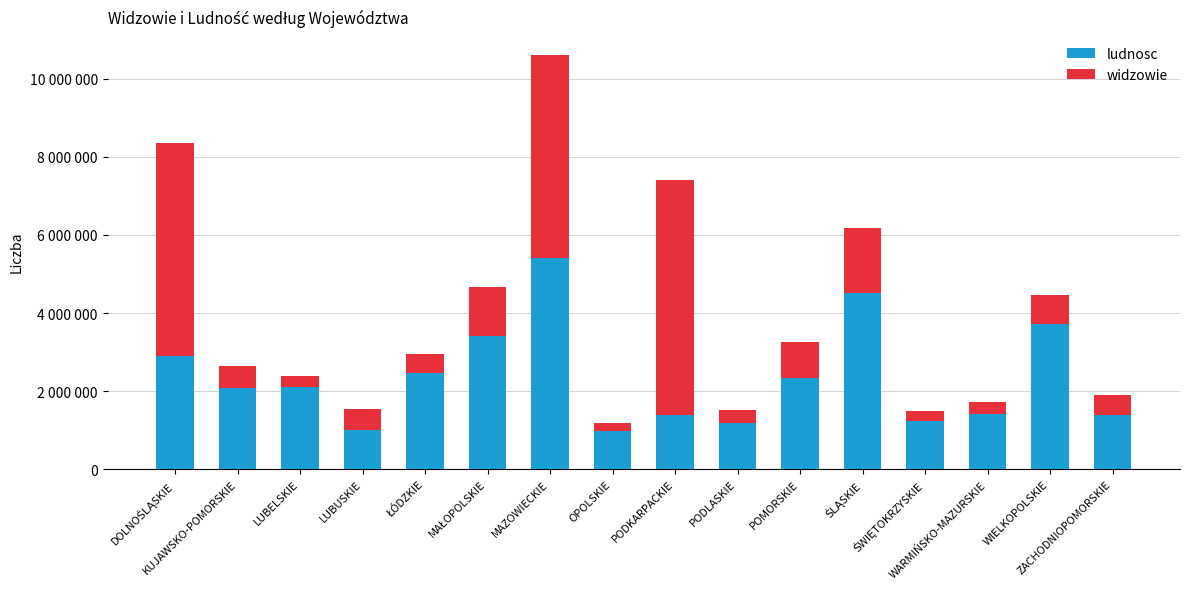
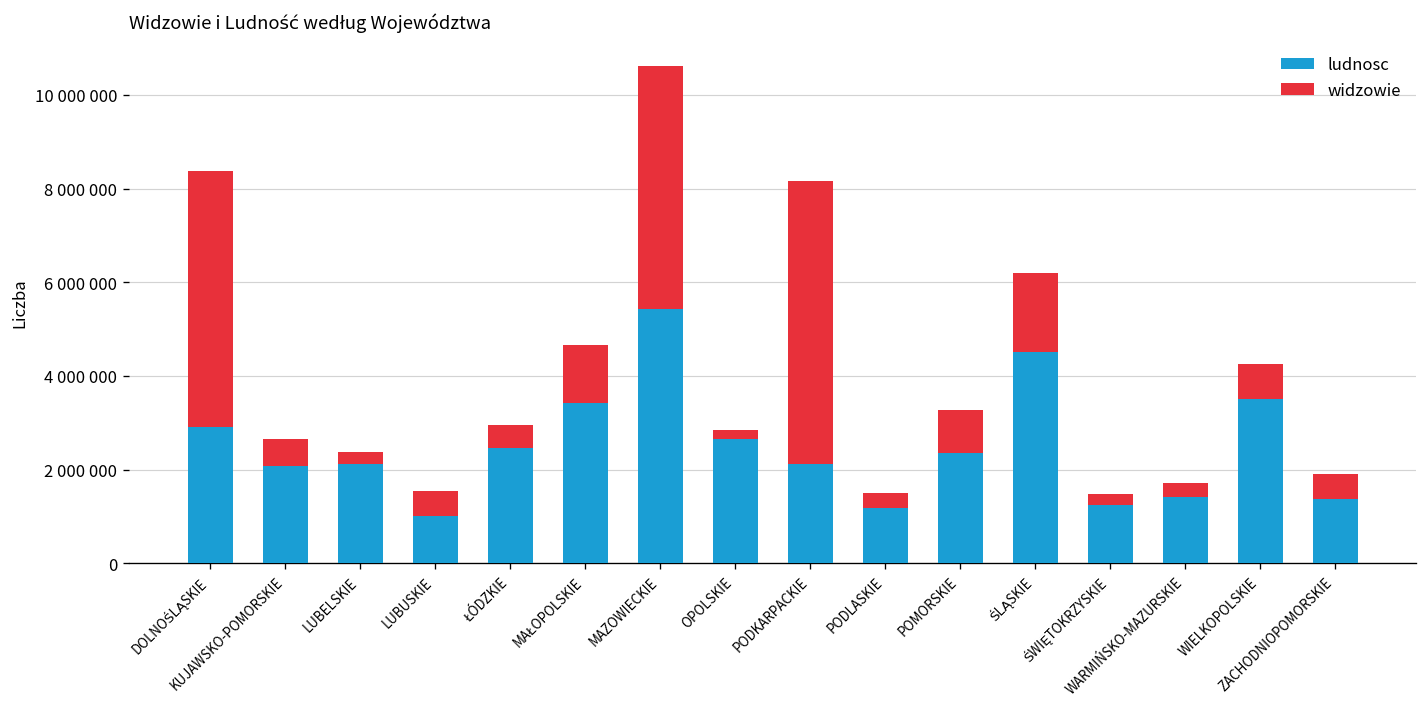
  {
    "ludnosc": {
      "DOLNOŚLĄSKIE": 2900000,
      "KUJAWSKO-POMORSKIE": 2100000,
      "LUBELSKIE": 2100000,
      "LUBUSKIE": 1000000,
      "ŁÓDZKIE": 2500000,
      "MAŁOPOLSKIE": 3400000,
      "MAZOWIECKIE": 5400000,
-     "OPOLSKIE": 1000000,
-     "PODKARPACKIE": 1400000,
+     "OPOLSKIE": 2700000,
+     "PODKARPACKIE": 2100000,
      "PODLASKIE": 1200000,
      "POMORSKIE": 2300000,
      "ŚLĄSKIE": 4500000,
      "ŚWIĘTOKRZYSKIE": 1200000,
      "WARMIŃSKO-MAZURSKIE": 1400000,
-     "WIELKOPOLSKIE": 3700000,
+     "WIELKOPOLSKIE": 3500000,
      "ZACHODNIOPOMORSKIE": 1400000
    },
    "widzowie": {
      "DOLNOŚLĄSKIE": 5500000,
      "KUJAWSKO-POMORSKIE": 600000,
      "LUBELSKIE": 300000,
      "LUBUSKIE": 500000,
      "ŁÓDZKIE": 500000,
      "MAŁOPOLSKIE": 1300000,
      "MAZOWIECKIE": 5200000,
      "OPOLSKIE": 200000,
      "PODKARPACKIE": 6000000,
      "PODLASKIE": 300000,
      "POMORSKIE": 900000,
      "ŚLĄSKIE": 1700000,
      "ŚWIĘTOKRZYSKIE": 200000,
      "WARMIŃSKO-MAZURSKIE": 300000,
      "WIELKOPOLSKIE": 700000,
      "ZACHODNIOPOMORSKIE": 500000
    }
  }
